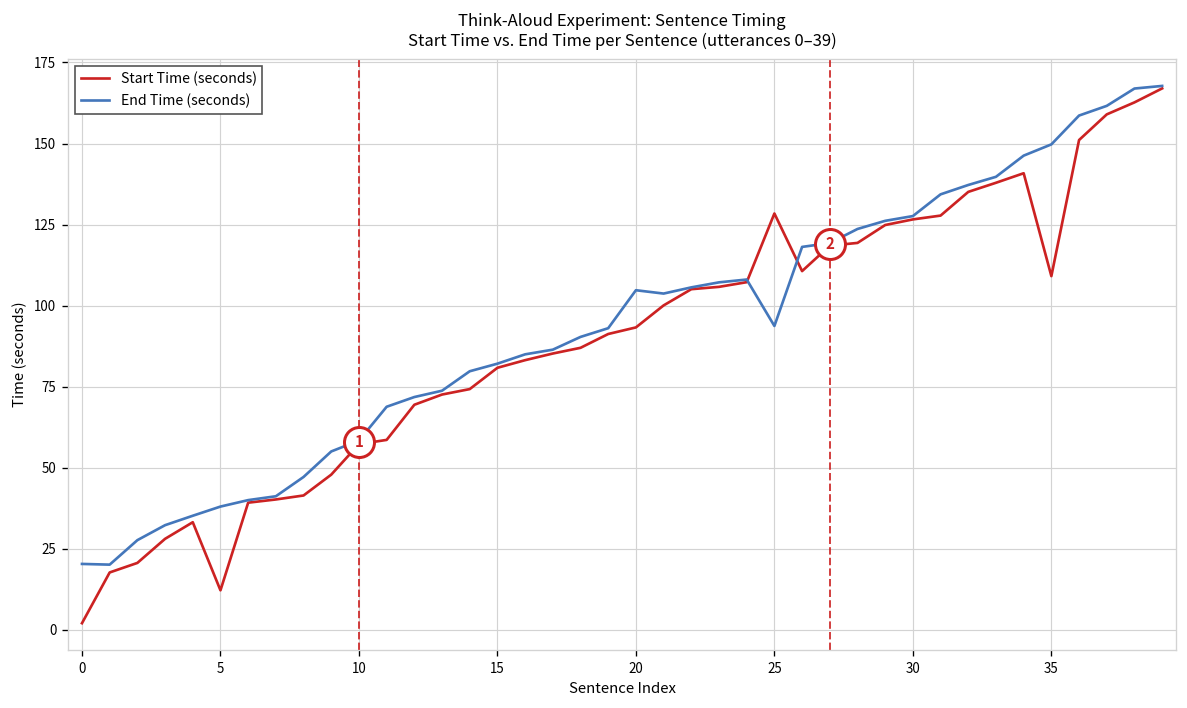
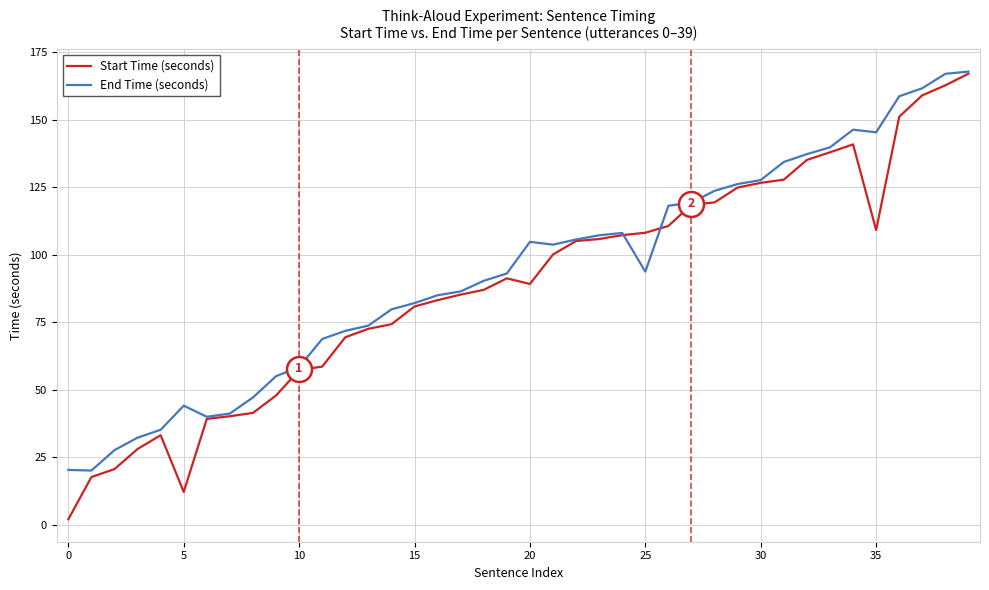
  {
    "Start Time (seconds)": {
      "0": 2,
      "5": 12,
      "15": 81,
-     "20": 93,
-     "25": 128,
+     "20": 89,
+     "25": 108,
      "30": 127,
      "35": 109
    },
    "End Time (seconds)": {
      "0": 20,
-     "5": 38,
+     "5": 44,
      "15": 82,
      "20": 105,
      "25": 94,
      "30": 128,
-     "35": 150
+     "35": 145
    }
  }
